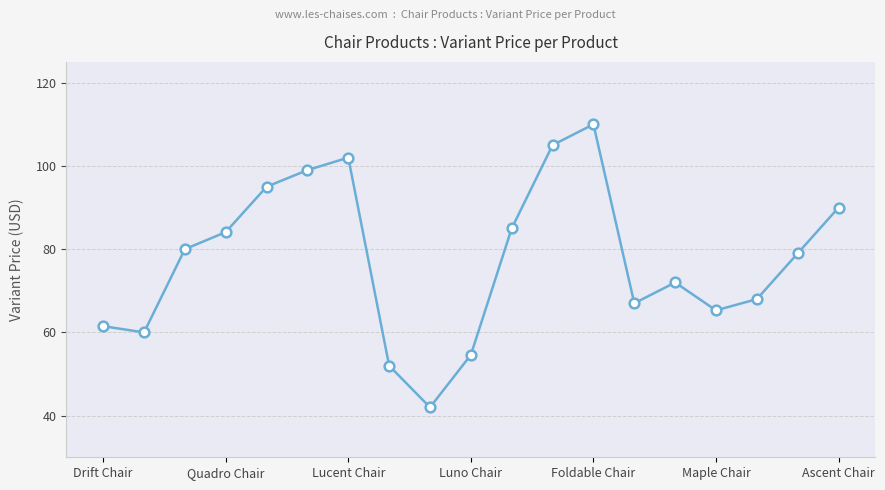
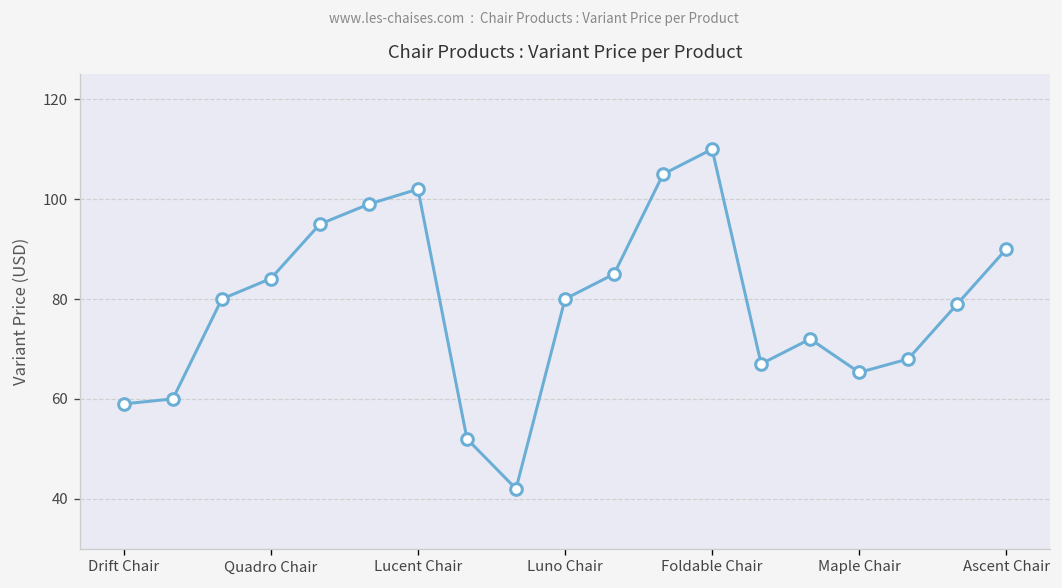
  {
-   "Drift Chair": 62,
+   "Drift Chair": 59,
    "Quadro Chair": 84,
    "Lucent Chair": 102,
-   "Luno Chair": 55,
+   "Luno Chair": 80,
    "Foldable Chair": 110,
    "Maple Chair": 65,
    "Ascent Chair": 90
  }
